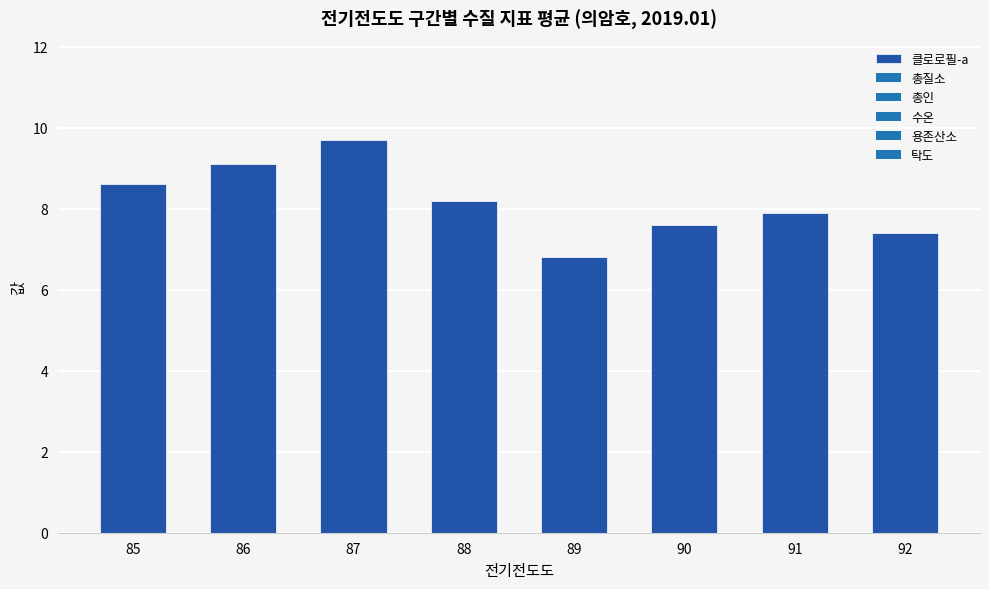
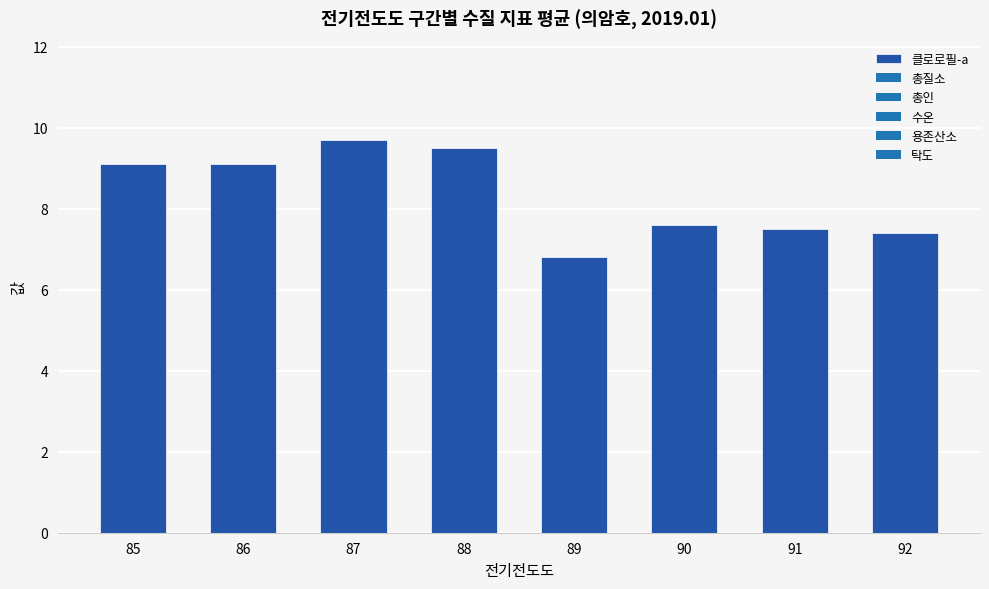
  {
-   "85": 8.6,
+   "85": 9.1,
    "86": 9.1,
    "87": 9.7,
-   "88": 8.2,
+   "88": 9.5,
    "89": 6.8,
    "90": 7.6,
-   "91": 7.9,
+   "91": 7.5,
    "92": 7.4
  }
